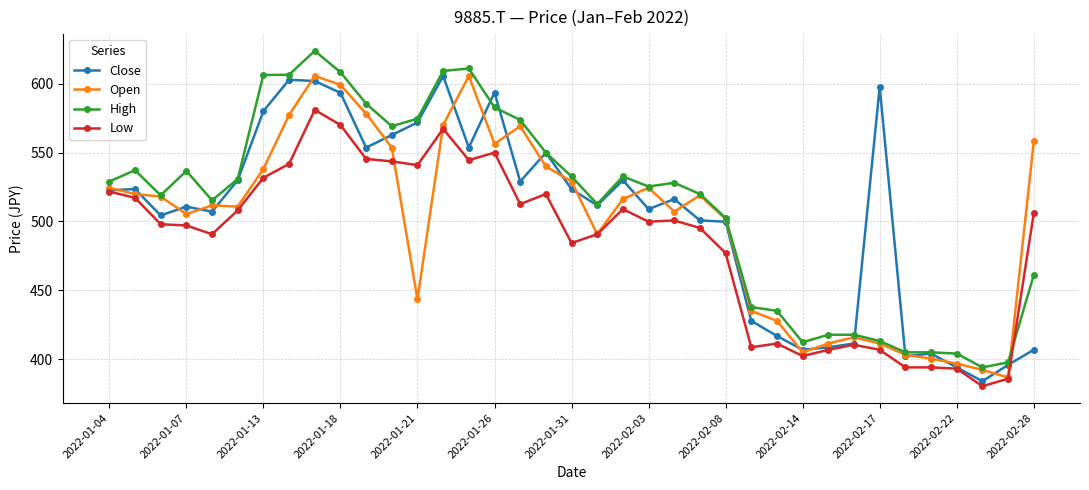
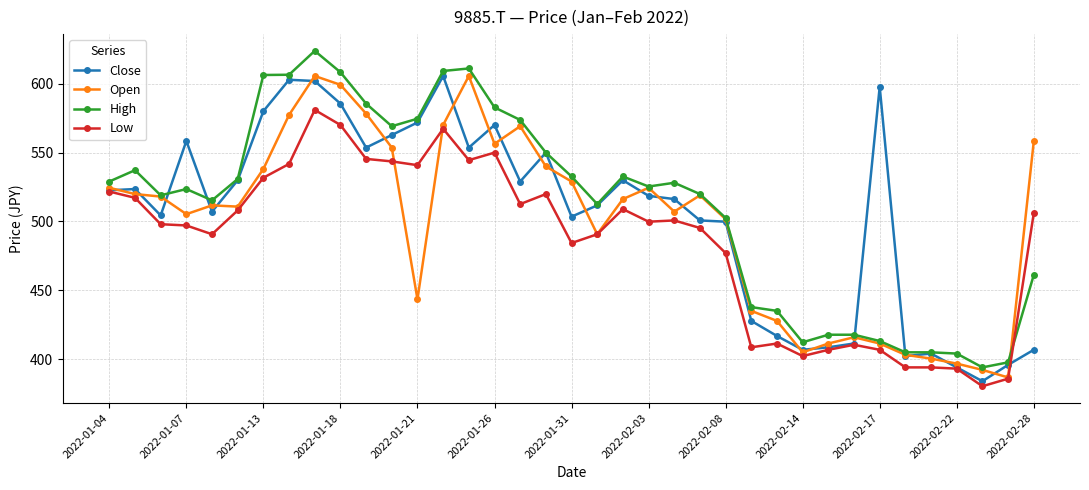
  {
    "Close": {
-     "2022-01-07": 511,
+     "2022-01-07": 558,
      "2022-01-13": 580,
-     "2022-01-18": 593,
+     "2022-01-18": 586,
      "2022-01-21": 572,
-     "2022-01-26": 594,
-     "2022-01-31": 523,
-     "2022-02-03": 509,
+     "2022-01-26": 570,
+     "2022-01-31": 503,
+     "2022-02-03": 519,
      "2022-02-17": 598,
      "2022-02-28": 407
    },
    "Open": {
      "2022-01-07": 505,
      "2022-01-13": 538,
      "2022-01-18": 599,
      "2022-01-21": 443,
      "2022-01-26": 556,
      "2022-01-31": 529,
      "2022-02-22": 397,
      "2022-02-28": 558
    },
    "High": {
      "2022-01-04": 529,
-     "2022-01-07": 537,
+     "2022-01-07": 524,
      "2022-01-13": 606,
      "2022-01-18": 608,
      "2022-01-21": 575,
      "2022-01-26": 583,
      "2022-01-31": 533,
      "2022-02-14": 412,
      "2022-02-22": 404,
      "2022-02-28": 461
    },
    "Low": {
      "2022-01-07": 497,
      "2022-01-13": 532,
      "2022-01-18": 570,
      "2022-01-21": 541,
      "2022-01-26": 550,
      "2022-01-31": 484,
      "2022-02-03": 500,
      "2022-02-08": 477,
      "2022-02-14": 402,
      "2022-02-17": 407,
      "2022-02-28": 506
    }
  }
